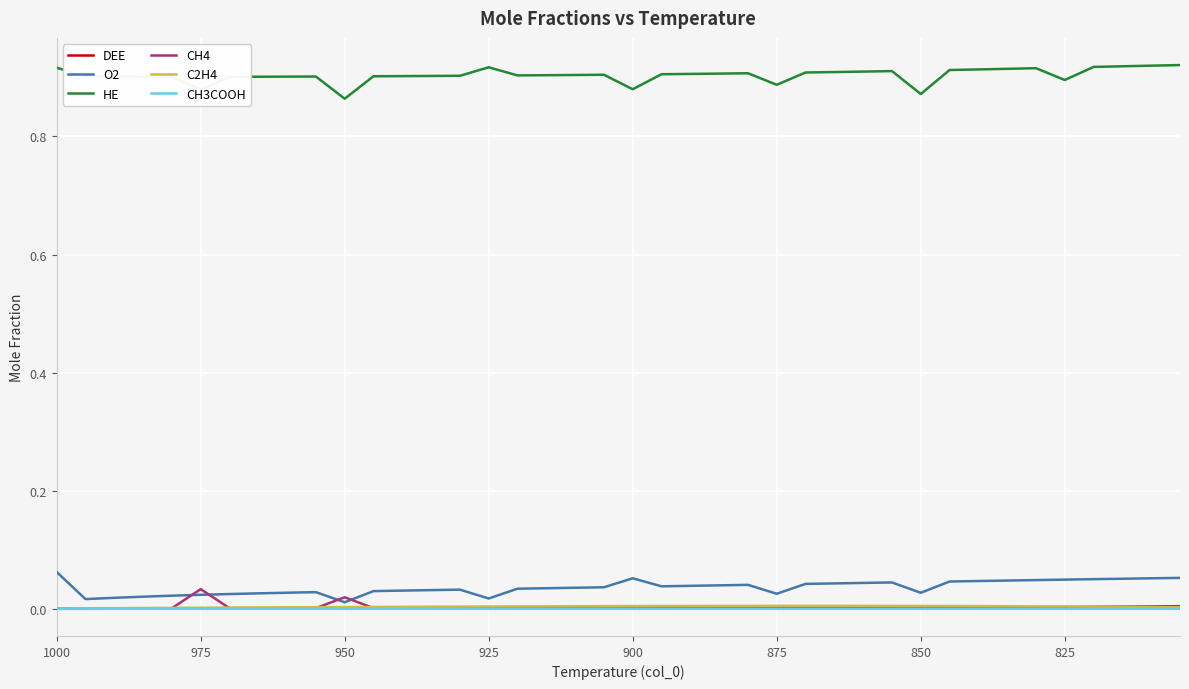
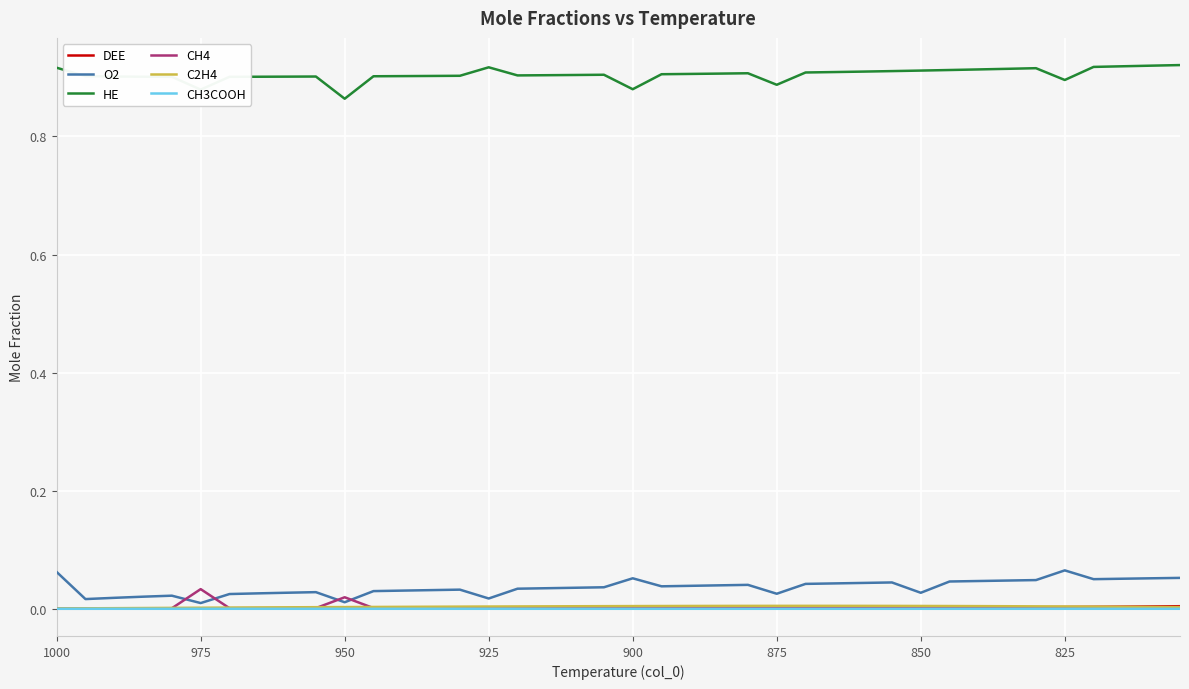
  {
    "O2": {
      "1000": 0.06,
-     "975": 0.02,
+     "975": 0.01,
      "950": 0.01,
      "925": 0.02,
      "900": 0.05,
      "875": 0.03,
      "850": 0.03,
-     "825": 0.05
+     "825": 0.07
    },
    "HE": {
      "1000": 0.92,
      "950": 0.86,
      "925": 0.92,
      "900": 0.88,
      "875": 0.89,
-     "850": 0.87,
+     "850": 0.91,
      "825": 0.90
    },
    "CH4": {
      "975": 0.03,
      "950": 0.02
    }
  }
